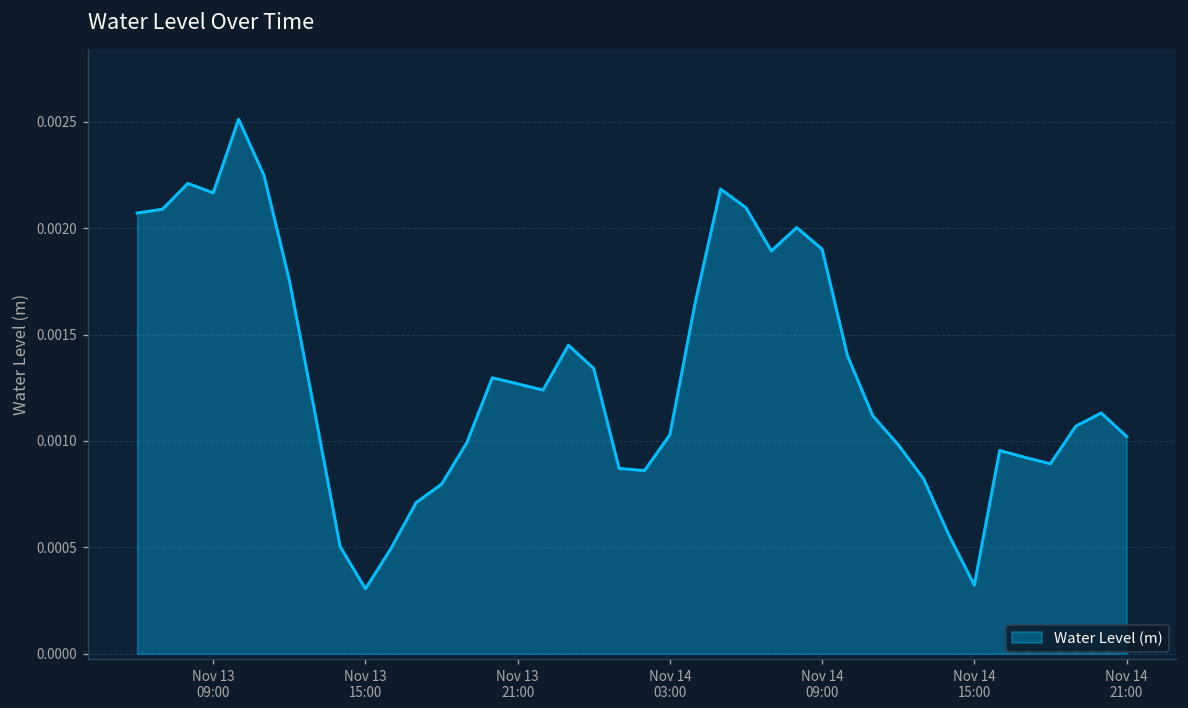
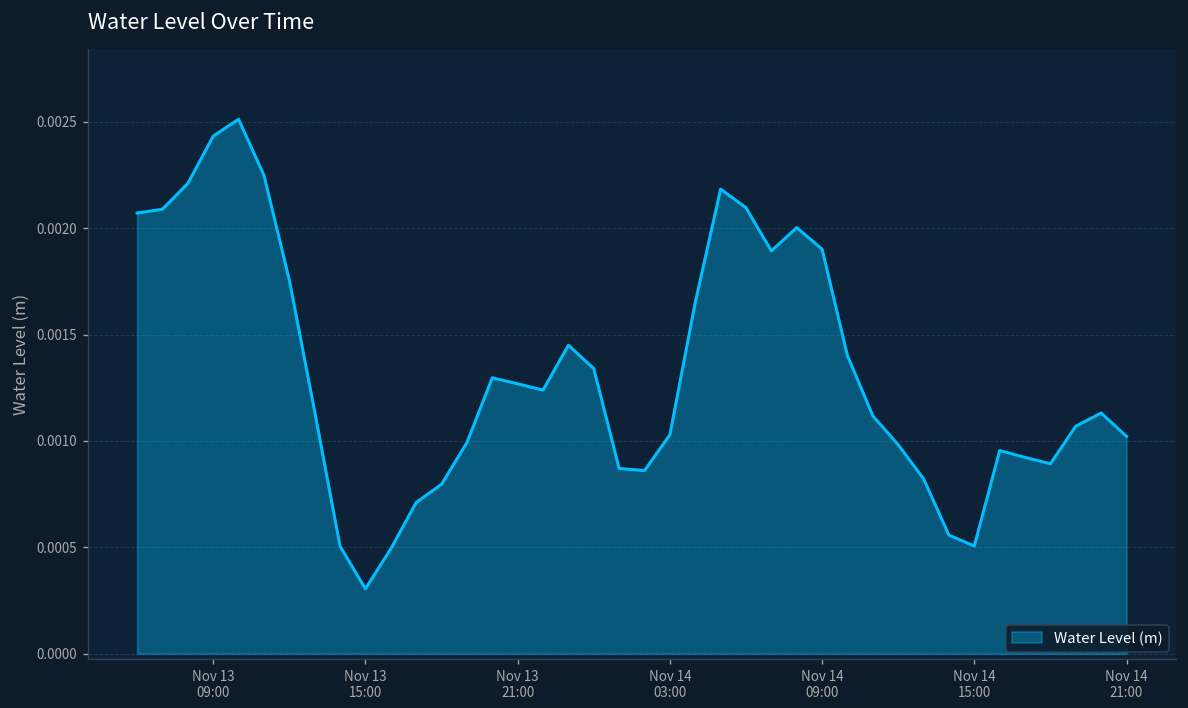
  {
-   "Nov 13 09:00": 0.00217,
+   "Nov 13 09:00": 0.00243,
    "Nov 13 15:00": 0.00031,
    "Nov 13 21:00": 0.00127,
    "Nov 14 03:00": 0.00103,
    "Nov 14 09:00": 0.00190,
-   "Nov 14 15:00": 0.00032,
+   "Nov 14 15:00": 0.00051,
    "Nov 14 21:00": 0.00102
  }
